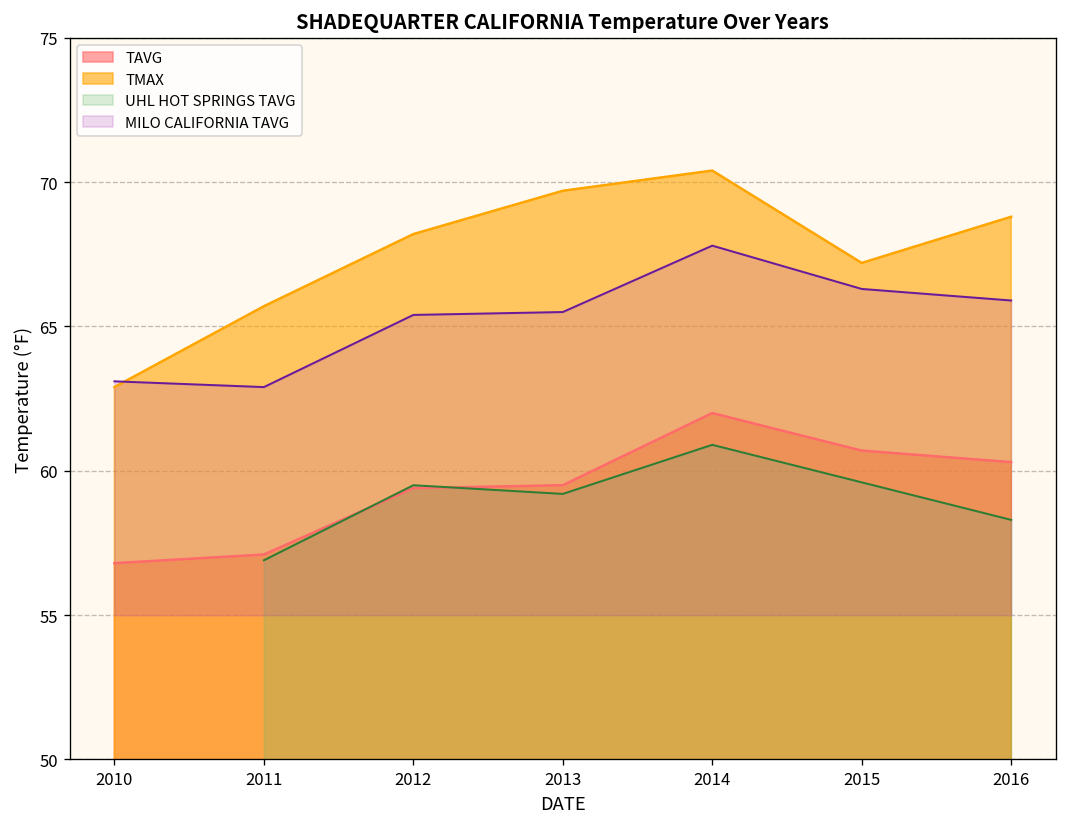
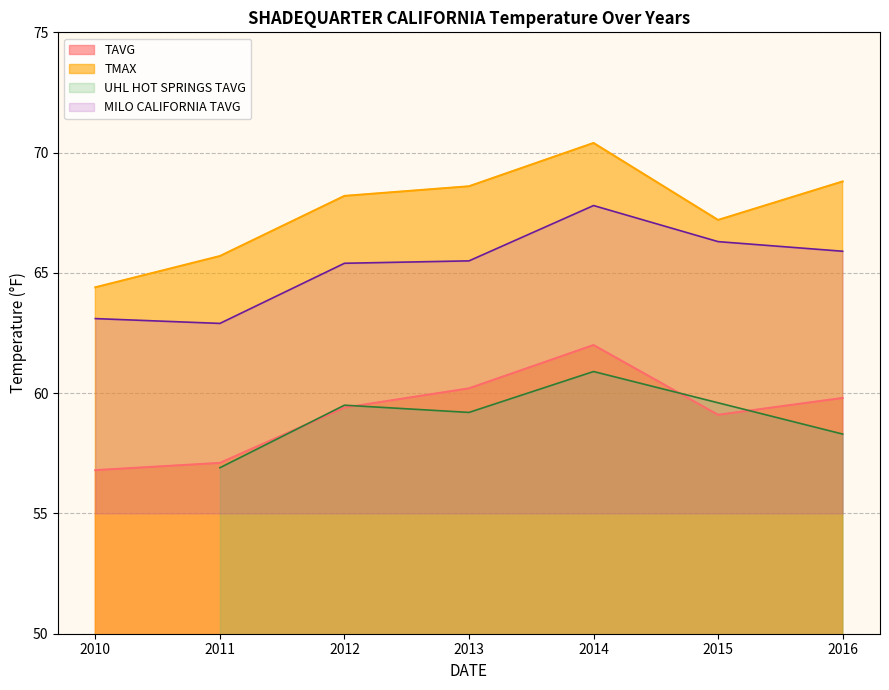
  {
    "TAVG": {
      "2010": 56.8,
      "2011": 57.1,
-     "2013": 59.5,
+     "2013": 60.2,
      "2014": 62.0,
-     "2015": 60.7,
-     "2016": 60.3
+     "2015": 59.1,
+     "2016": 59.8
    },
    "TMAX": {
-     "2010": 62.9,
+     "2010": 64.4,
      "2011": 65.7,
      "2012": 68.2,
-     "2013": 69.7,
+     "2013": 68.6,
      "2014": 70.4,
      "2015": 67.2,
      "2016": 68.8
    }
  }
